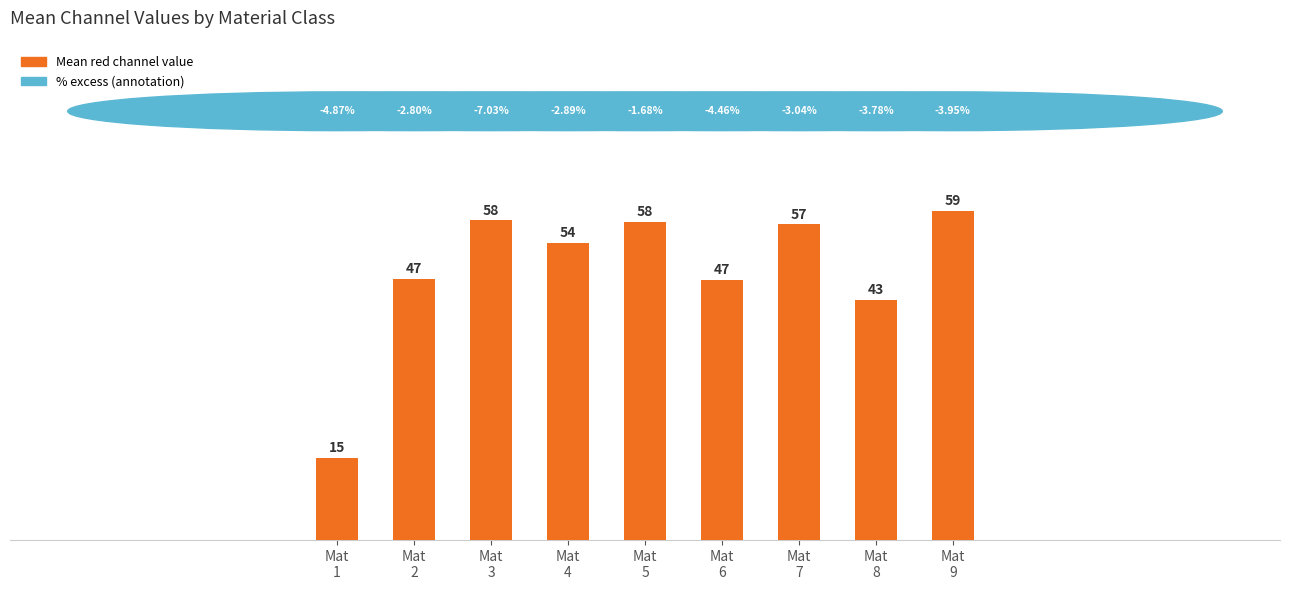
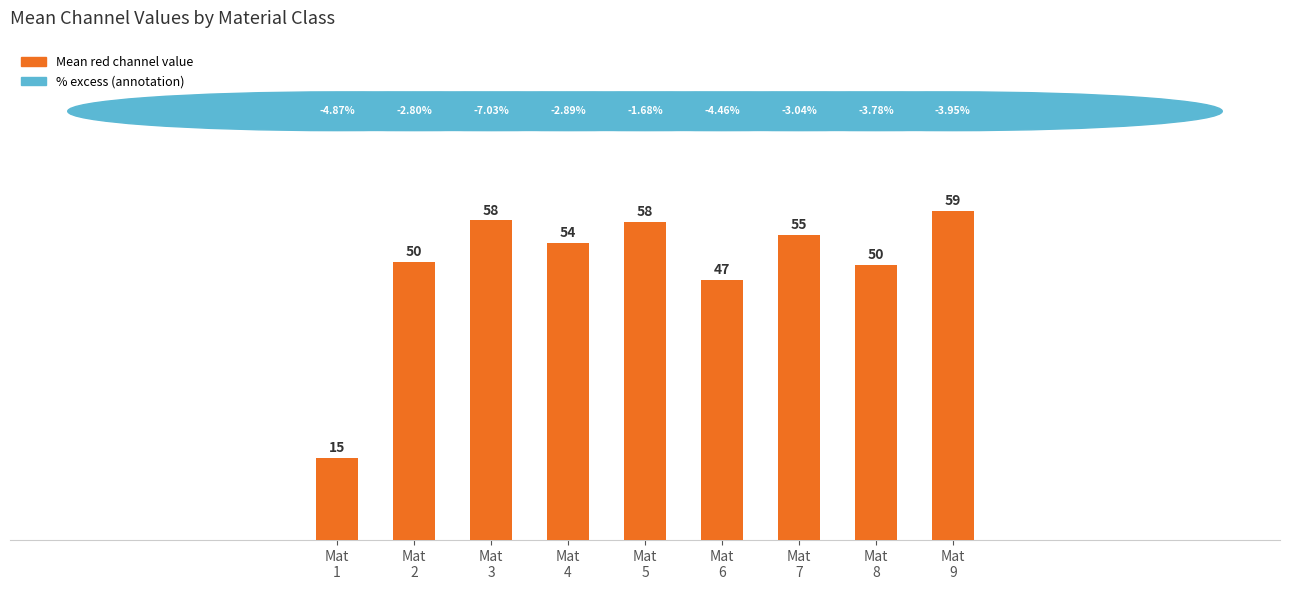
  {
    "Mat 1": 15,
-   "Mat 2": 47,
+   "Mat 2": 50,
    "Mat 3": 58,
    "Mat 4": 54,
    "Mat 5": 58,
    "Mat 6": 47,
-   "Mat 7": 57,
-   "Mat 8": 43,
+   "Mat 7": 55,
+   "Mat 8": 50,
    "Mat 9": 59
  }
